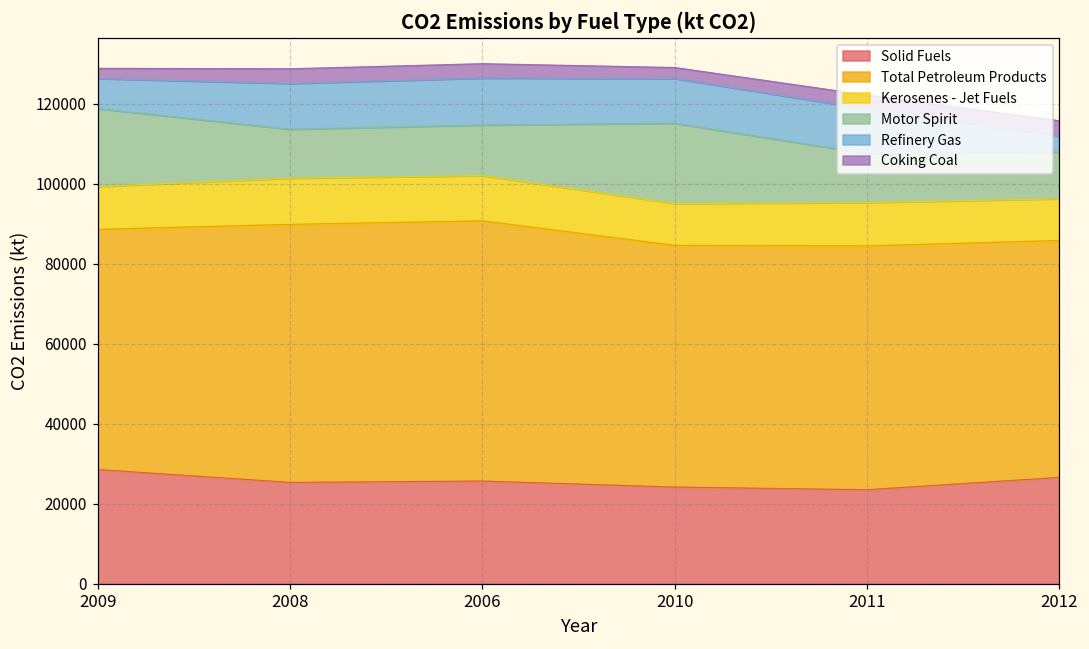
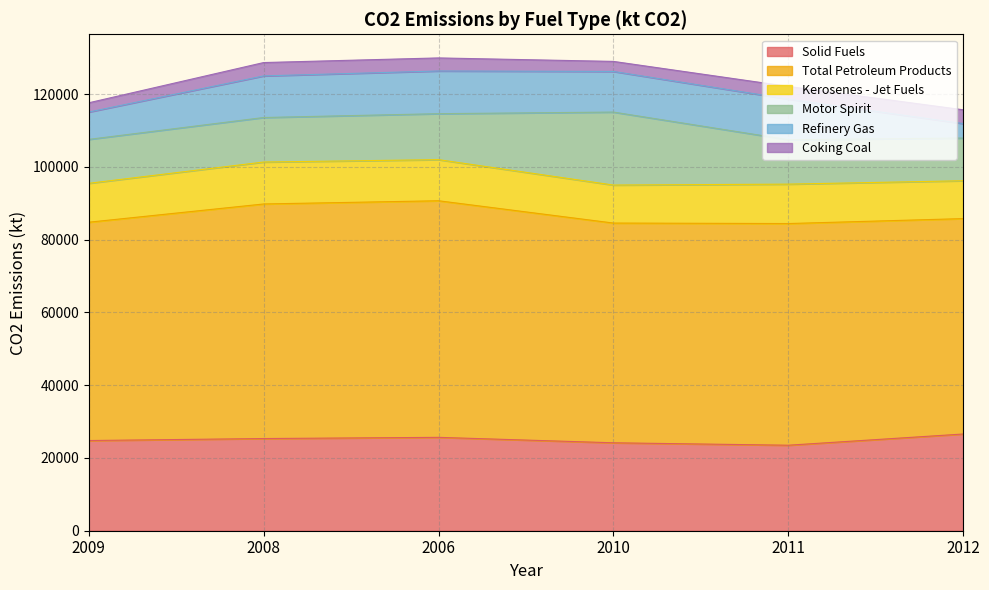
  {
    "Solid Fuels": {
-     "2009": 29000,
+     "2009": 25000,
      "2008": 25000,
      "2006": 26000,
      "2010": 24000,
      "2011": 24000,
      "2012": 27000
    },
    "Motor Spirit": {
-     "2009": 19000,
+     "2009": 12000,
      "2008": 12000,
      "2006": 13000,
      "2010": 20000,
      "2012": 12000
    },
    "Refinery Gas": {
      "2009": 8000,
      "2008": 11000,
      "2006": 12000,
      "2010": 11000,
      "2012": 4000
    },
    "Coking Coal": {
      "2009": 3000,
      "2008": 4000,
      "2006": 4000,
      "2010": 3000,
      "2012": 4000
    }
  }
